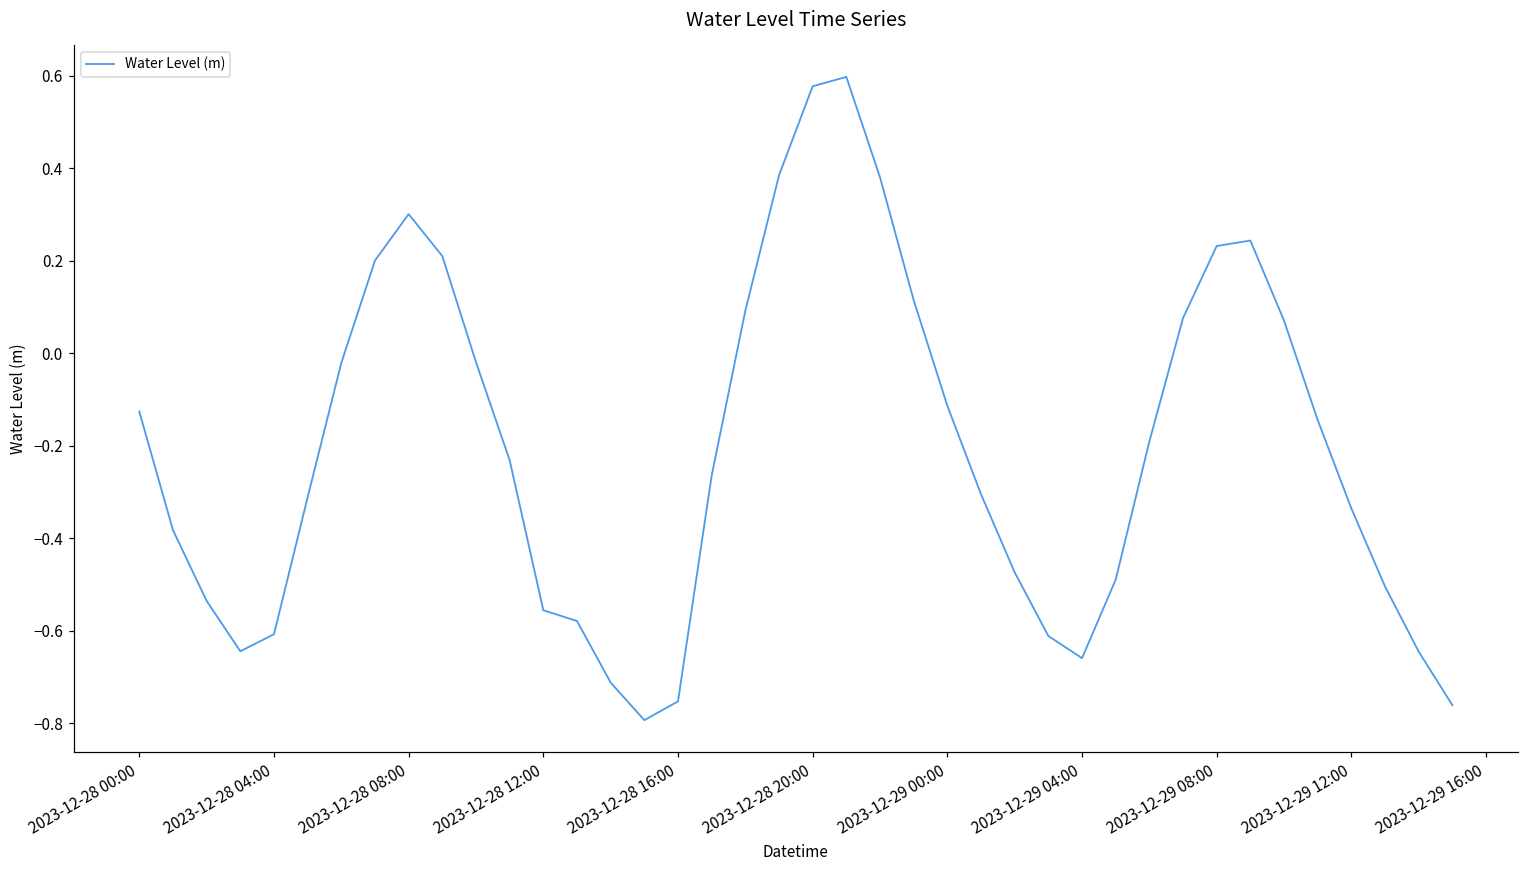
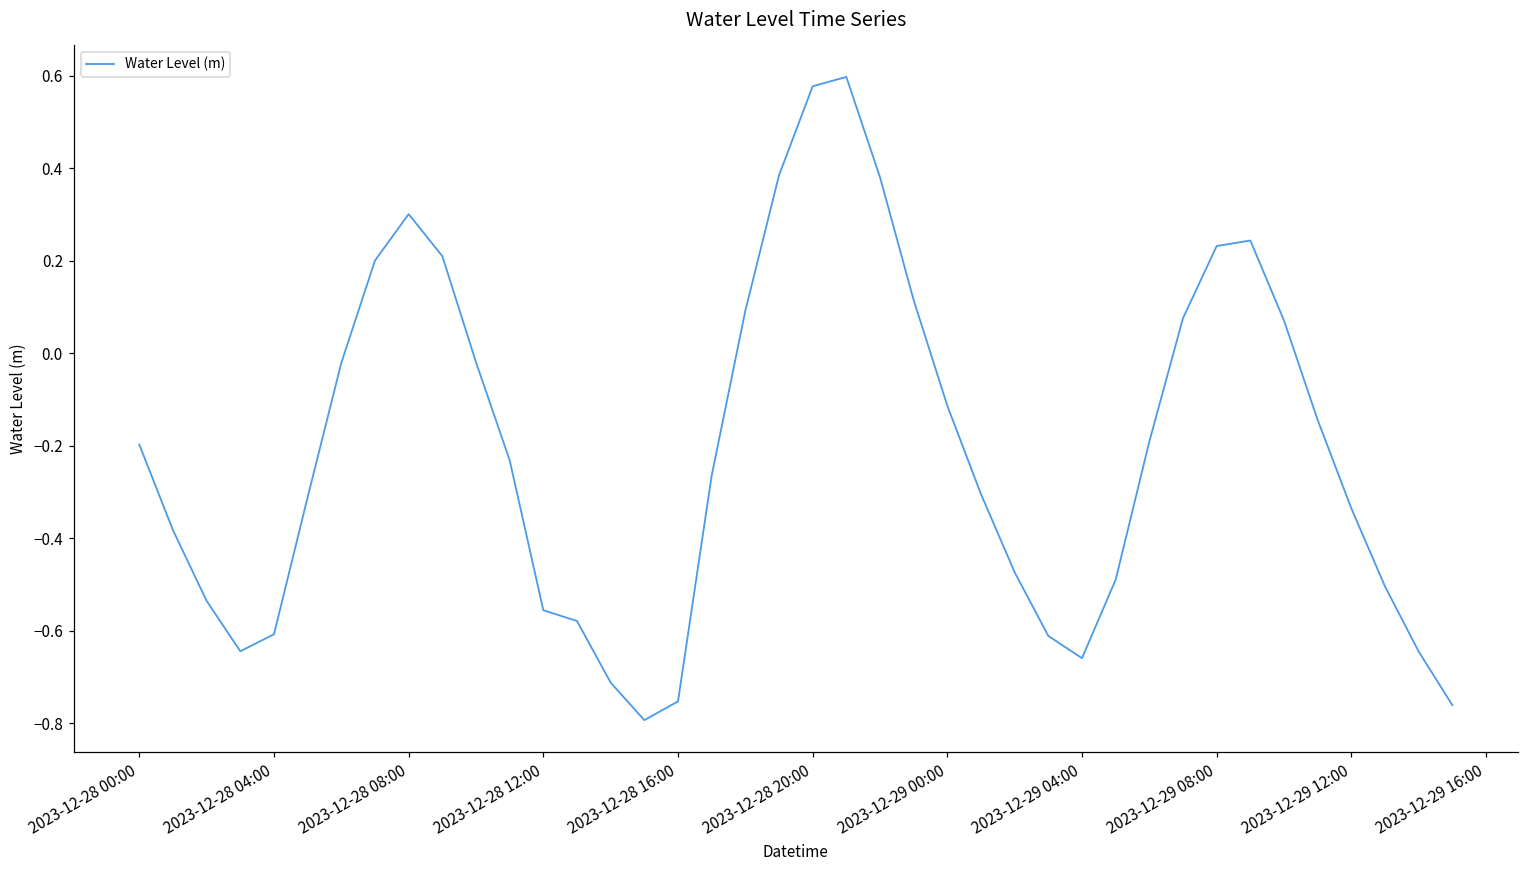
  {
-   "2023-12-28 00:00": -0.13,
+   "2023-12-28 00:00": -0.20,
    "2023-12-28 04:00": -0.61,
    "2023-12-28 08:00": 0.30,
    "2023-12-28 12:00": -0.56,
    "2023-12-28 16:00": -0.75,
    "2023-12-28 20:00": 0.58,
    "2023-12-29 00:00": -0.11,
    "2023-12-29 04:00": -0.66,
    "2023-12-29 08:00": 0.23,
    "2023-12-29 12:00": -0.34
  }
